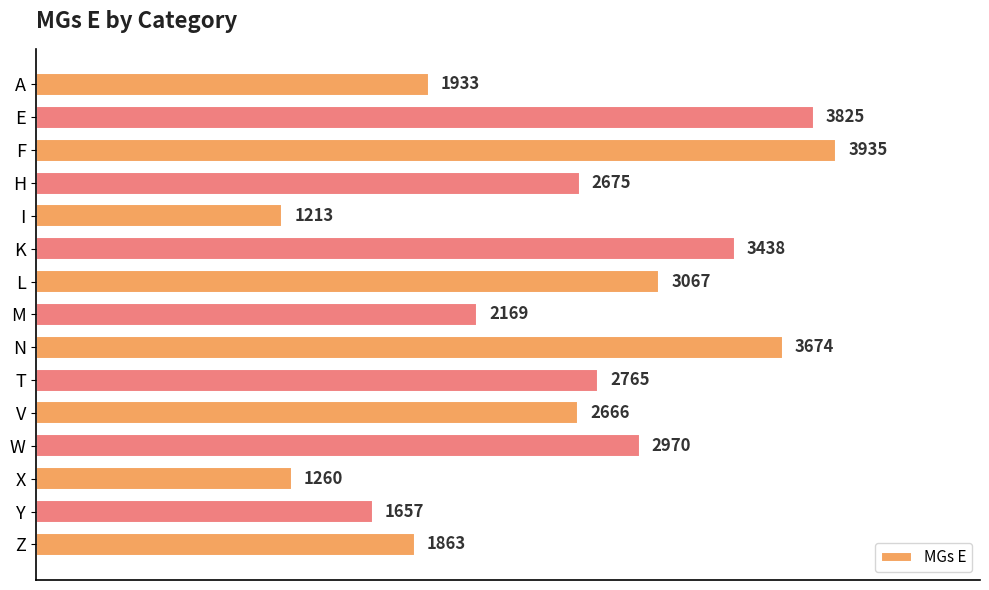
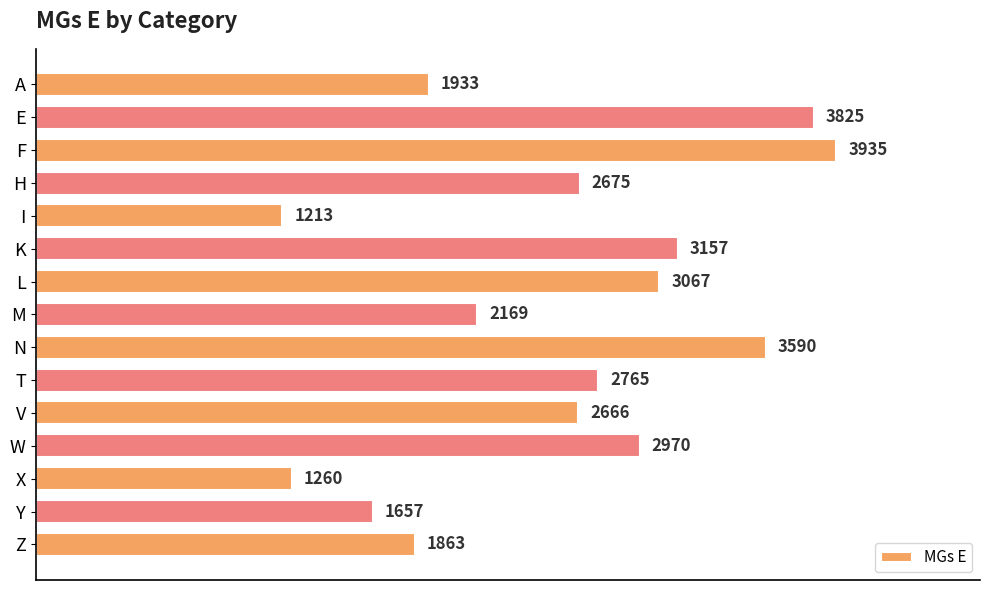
  {
    "A": 1933,
    "E": 3825,
    "F": 3935,
    "H": 2675,
    "I": 1213,
-   "K": 3438,
+   "K": 3157,
    "L": 3067,
    "M": 2169,
-   "N": 3674,
+   "N": 3590,
    "T": 2765,
    "V": 2666,
    "W": 2970,
    "X": 1260,
    "Y": 1657,
    "Z": 1863
  }
